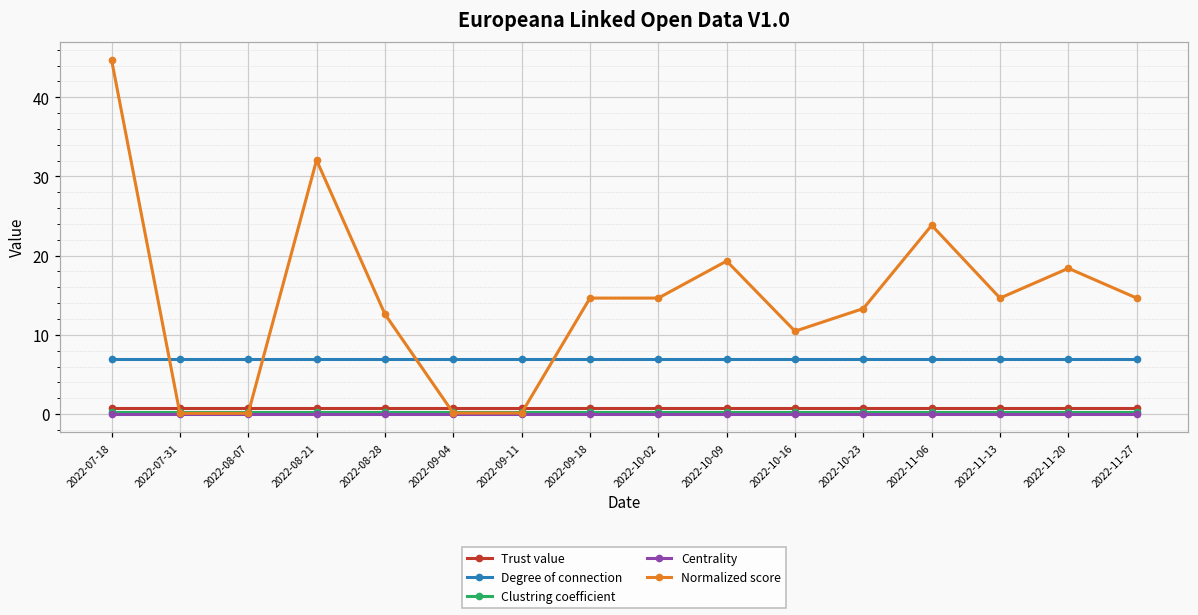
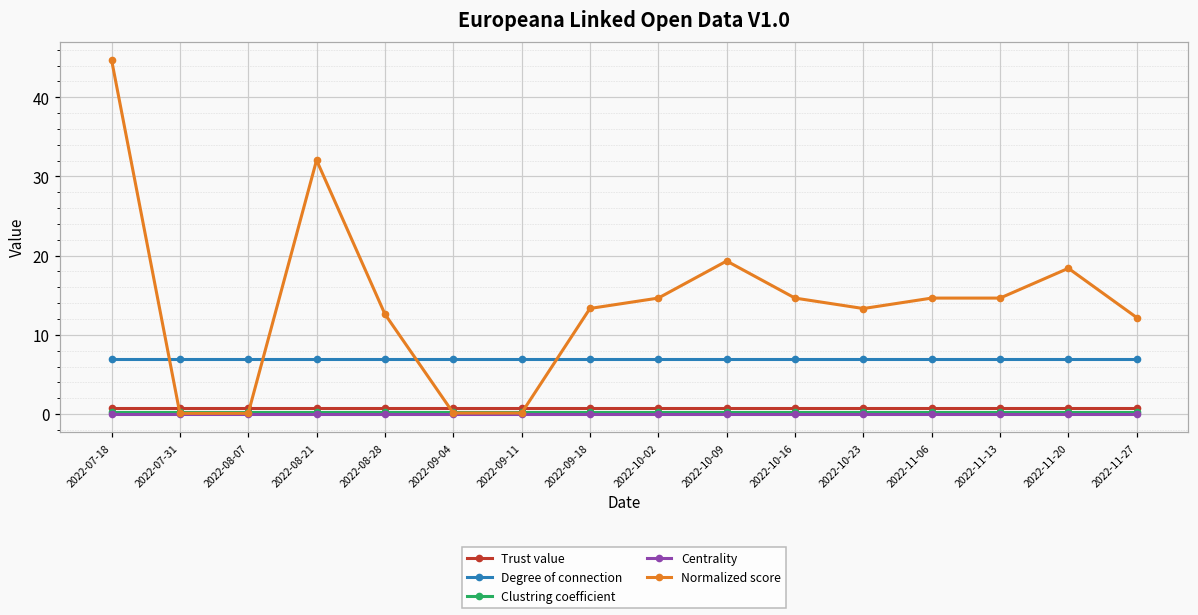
  {
    "Trust value": {
      "2022-07-18": 1,
      "2022-07-31": 1,
      "2022-08-07": 1,
      "2022-08-21": 1,
      "2022-08-28": 1,
      "2022-09-04": 1,
      "2022-09-11": 1,
      "2022-09-18": 1,
      "2022-10-02": 1,
      "2022-10-09": 1,
      "2022-10-16": 1,
      "2022-10-23": 1,
      "2022-11-06": 1,
      "2022-11-13": 1,
      "2022-11-20": 1,
      "2022-11-27": 1
    },
    "Degree of connection": {
      "2022-07-18": 7,
      "2022-07-31": 7,
      "2022-08-07": 7,
      "2022-08-21": 7,
      "2022-08-28": 7,
      "2022-09-04": 7,
      "2022-09-11": 7,
      "2022-09-18": 7,
      "2022-10-02": 7,
      "2022-10-09": 7,
      "2022-10-16": 7,
      "2022-10-23": 7,
      "2022-11-06": 7,
      "2022-11-13": 7,
      "2022-11-20": 7,
      "2022-11-27": 7
    },
    "Normalized score": {
      "2022-07-18": 45,
      "2022-08-21": 32,
      "2022-08-28": 13,
-     "2022-09-18": 15,
+     "2022-09-18": 13,
      "2022-10-02": 15,
      "2022-10-09": 19,
-     "2022-10-16": 10,
+     "2022-10-16": 15,
      "2022-10-23": 13,
-     "2022-11-06": 24,
+     "2022-11-06": 15,
      "2022-11-13": 15,
      "2022-11-20": 18,
-     "2022-11-27": 15
+     "2022-11-27": 12
    }
  }
